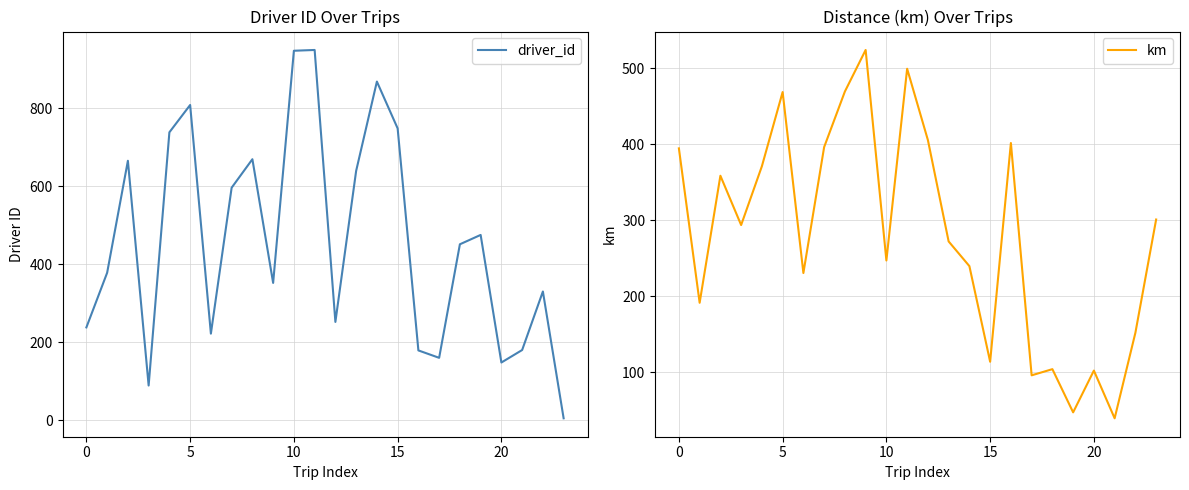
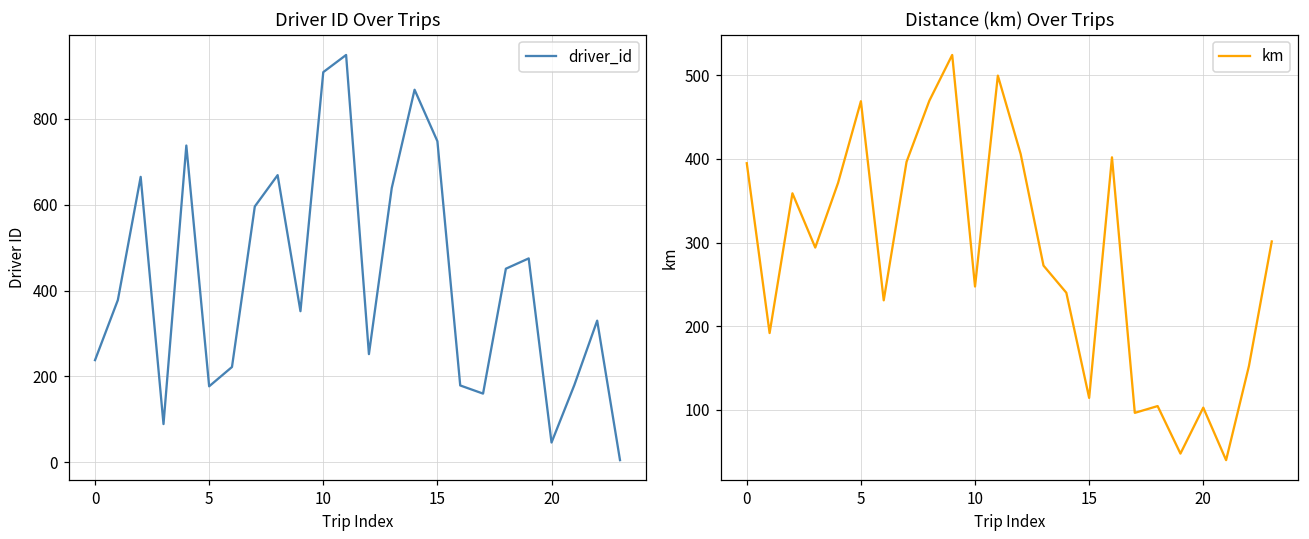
  {
    "Driver ID Over Trips": {
      "0": 240,
-     "5": 810,
-     "10": 950,
+     "5": 180,
+     "10": 910,
      "15": 750,
-     "20": 150
+     "20": 50
    },
    "Distance (km) Over Trips": {
      "0": 390,
      "5": 470,
      "10": 250,
      "15": 110,
      "20": 100
    }
  }
